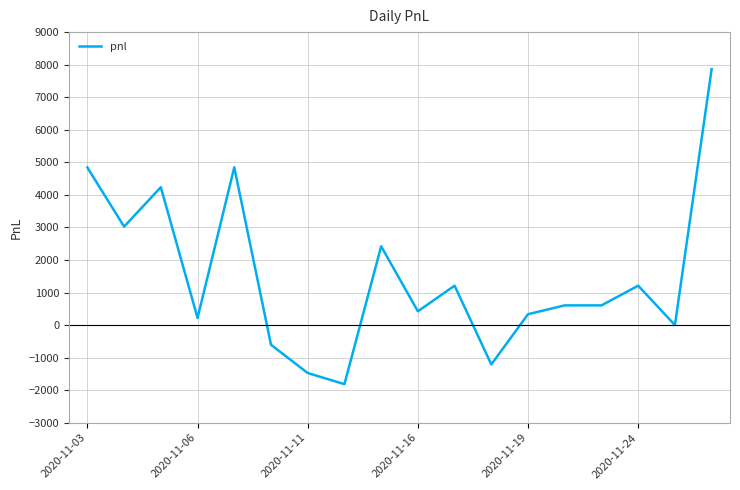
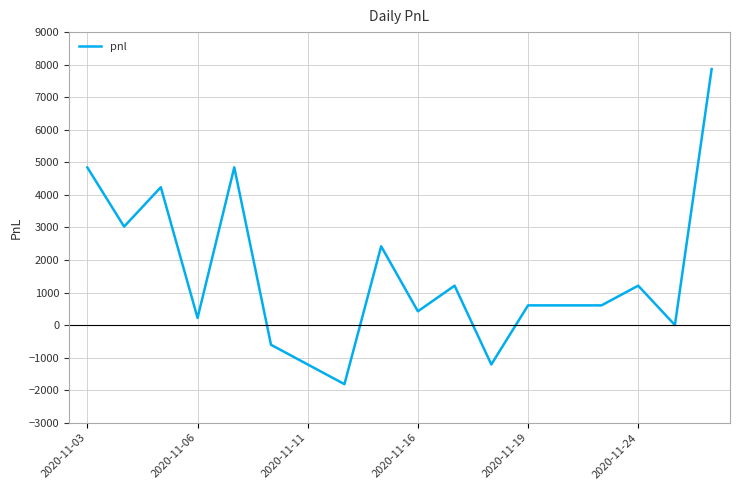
  {
    "2020-11-03": 4800,
    "2020-11-06": 200,
-   "2020-11-11": -1500,
+   "2020-11-11": -1200,
    "2020-11-16": 400,
-   "2020-11-19": 300,
+   "2020-11-19": 600,
    "2020-11-24": 1200
  }
